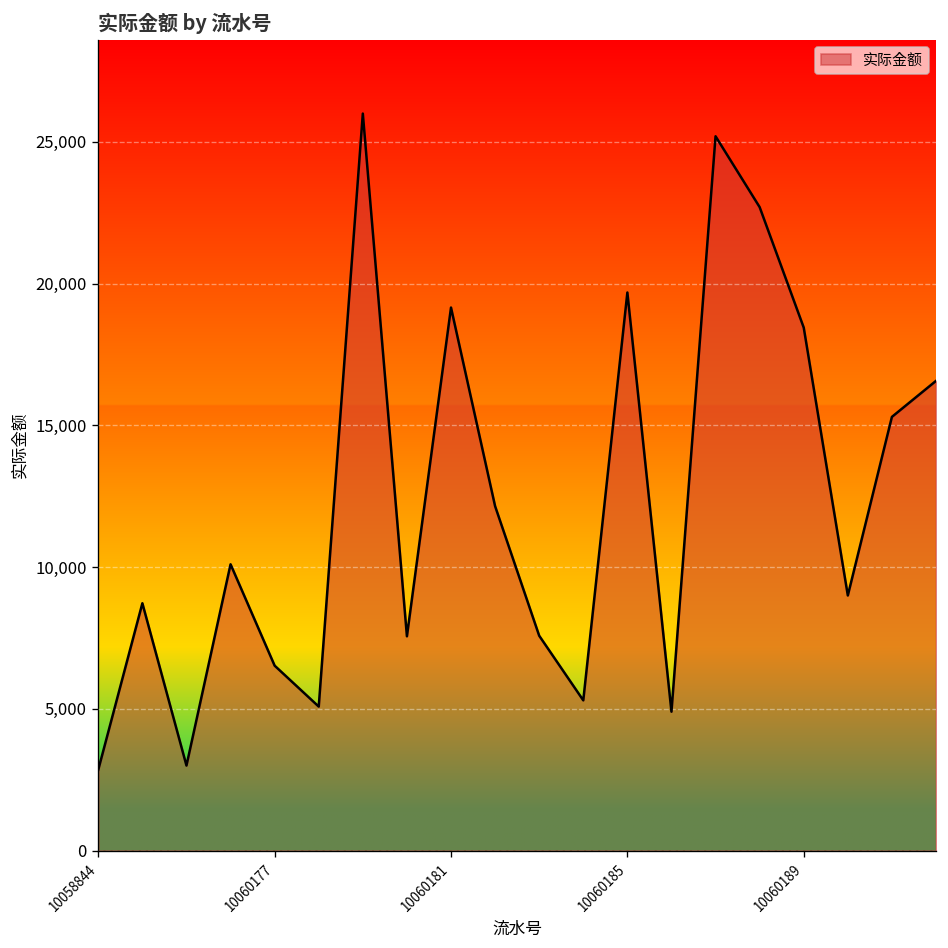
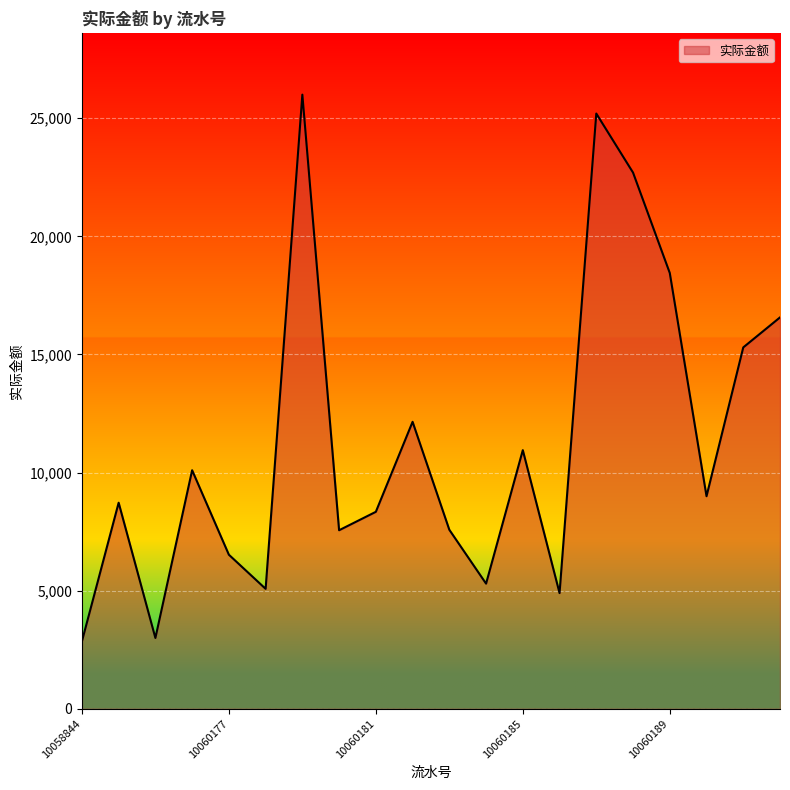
  {
    "10058844": "2,900",
    "10060177": "6,500",
-   "10060181": "19,200",
-   "10060185": "19,700",
+   "10060181": "8,300",
+   "10060185": "11,000",
    "10060189": "18,500"
  }
